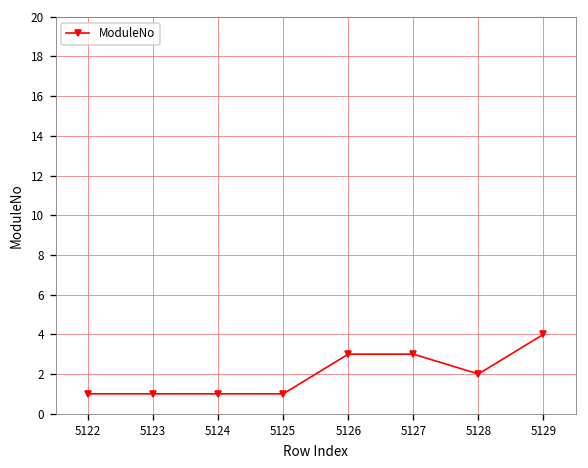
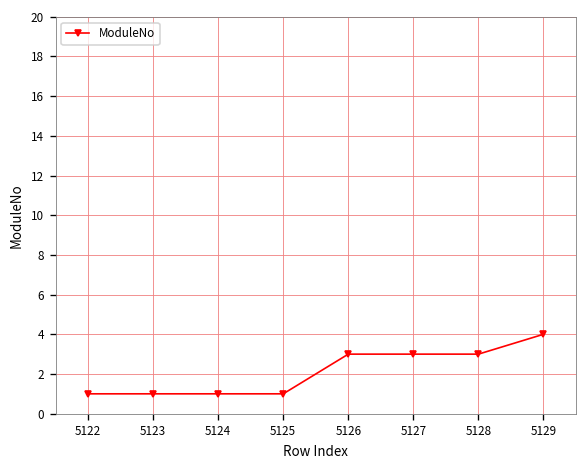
  {
    "5122": 1,
    "5123": 1,
    "5124": 1,
    "5125": 1,
    "5126": 3,
    "5127": 3,
-   "5128": 2,
+   "5128": 3,
    "5129": 4
  }
